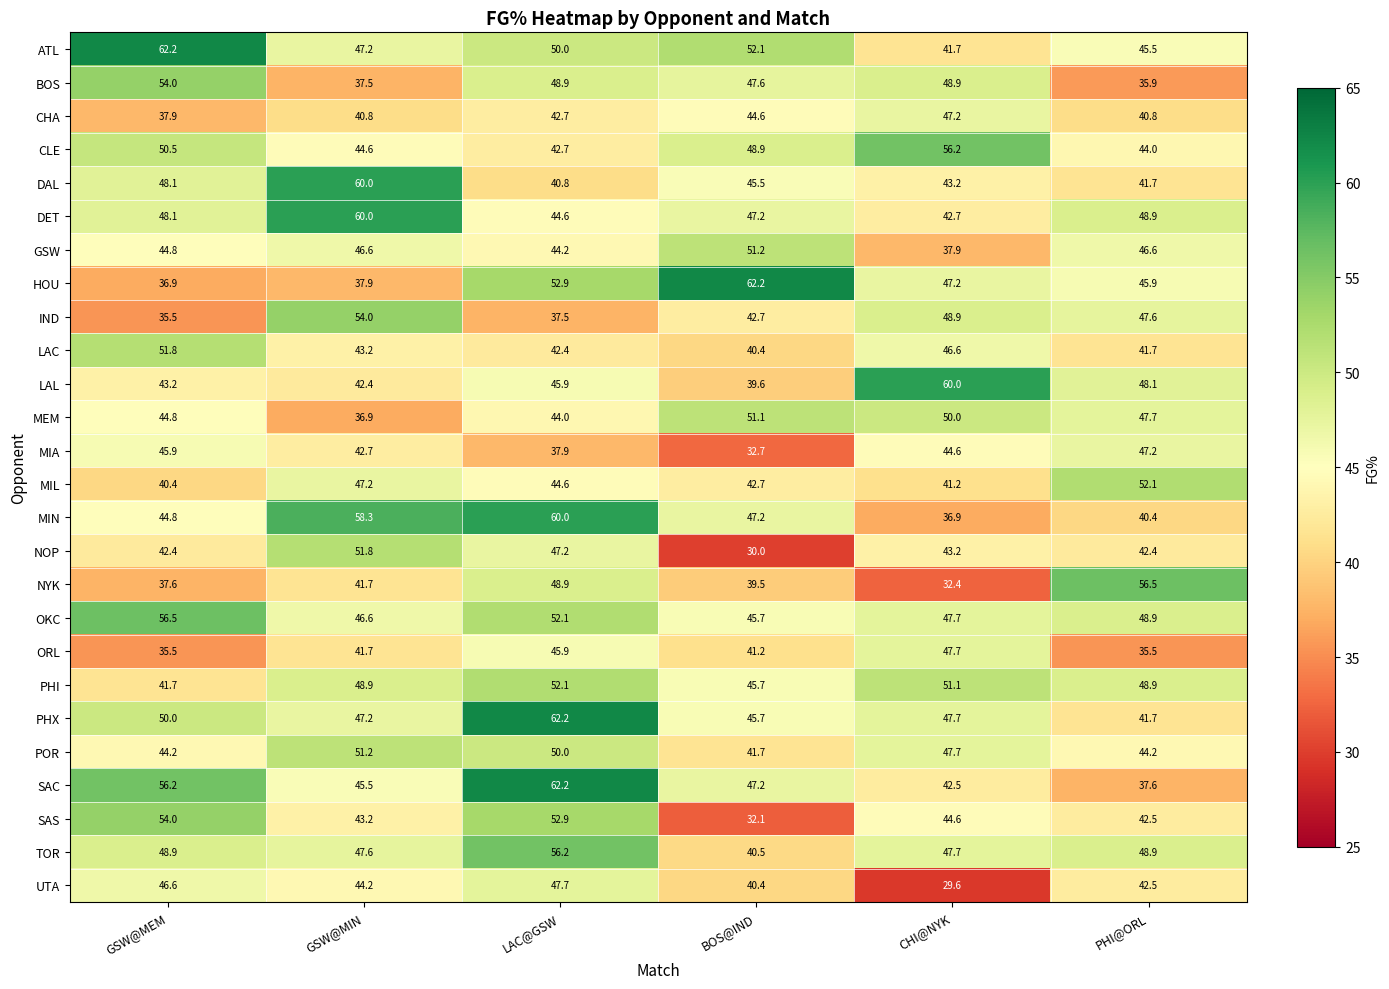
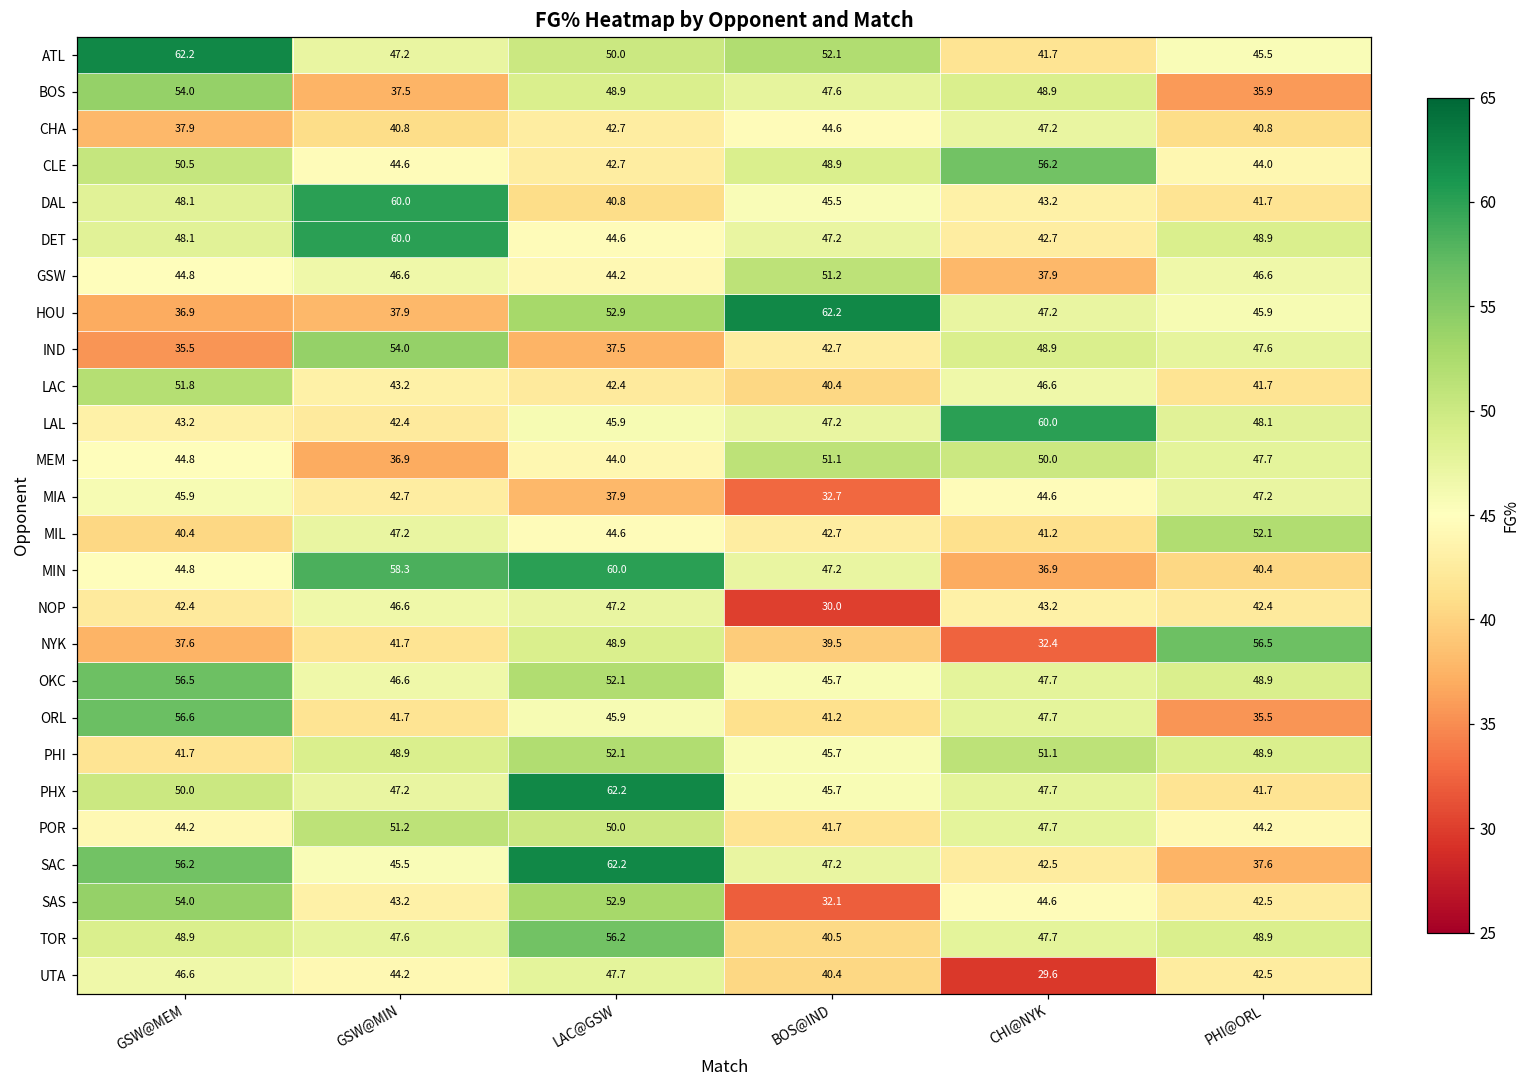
  {
    "ATL": {
      "GSW@MEM": 62.2,
      "GSW@MIN": 47.2,
      "LAC@GSW": 50.0,
      "BOS@IND": 52.1,
      "CHI@NYK": 41.7,
      "PHI@ORL": 45.5
    },
    "BOS": {
      "GSW@MEM": 54.0,
      "GSW@MIN": 37.5,
      "LAC@GSW": 48.9,
      "BOS@IND": 47.6,
      "CHI@NYK": 48.9,
      "PHI@ORL": 35.9
    },
    "CHA": {
      "GSW@MEM": 37.9,
      "GSW@MIN": 40.8,
      "LAC@GSW": 42.7,
      "BOS@IND": 44.6,
      "CHI@NYK": 47.2,
      "PHI@ORL": 40.8
    },
    "CLE": {
      "GSW@MEM": 50.5,
      "GSW@MIN": 44.6,
      "LAC@GSW": 42.7,
      "BOS@IND": 48.9,
      "CHI@NYK": 56.2,
      "PHI@ORL": 44.0
    },
    "DAL": {
      "GSW@MEM": 48.1,
      "GSW@MIN": 60.0,
      "LAC@GSW": 40.8,
      "BOS@IND": 45.5,
      "CHI@NYK": 43.2,
      "PHI@ORL": 41.7
    },
    "DET": {
      "GSW@MEM": 48.1,
      "GSW@MIN": 60.0,
      "LAC@GSW": 44.6,
      "BOS@IND": 47.2,
      "CHI@NYK": 42.7,
      "PHI@ORL": 48.9
    },
    "GSW": {
      "GSW@MEM": 44.8,
      "GSW@MIN": 46.6,
      "LAC@GSW": 44.2,
      "BOS@IND": 51.2,
      "CHI@NYK": 37.9,
      "PHI@ORL": 46.6
    },
    "HOU": {
      "GSW@MEM": 36.9,
      "GSW@MIN": 37.9,
      "LAC@GSW": 52.9,
      "BOS@IND": 62.2,
      "CHI@NYK": 47.2,
      "PHI@ORL": 45.9
    },
    "IND": {
      "GSW@MEM": 35.5,
      "GSW@MIN": 54.0,
      "LAC@GSW": 37.5,
      "BOS@IND": 42.7,
      "CHI@NYK": 48.9,
      "PHI@ORL": 47.6
    },
    "LAC": {
      "GSW@MEM": 51.8,
      "GSW@MIN": 43.2,
      "LAC@GSW": 42.4,
      "BOS@IND": 40.4,
      "CHI@NYK": 46.6,
      "PHI@ORL": 41.7
    },
    "LAL": {
      "GSW@MEM": 43.2,
      "GSW@MIN": 42.4,
      "LAC@GSW": 45.9,
-     "BOS@IND": 39.6,
+     "BOS@IND": 47.2,
      "CHI@NYK": 60.0,
      "PHI@ORL": 48.1
    },
    "MEM": {
      "GSW@MEM": 44.8,
      "GSW@MIN": 36.9,
      "LAC@GSW": 44.0,
      "BOS@IND": 51.1,
      "CHI@NYK": 50.0,
      "PHI@ORL": 47.7
    },
    "MIA": {
      "GSW@MEM": 45.9,
      "GSW@MIN": 42.7,
      "LAC@GSW": 37.9,
      "BOS@IND": 32.7,
      "CHI@NYK": 44.6,
      "PHI@ORL": 47.2
    },
    "MIL": {
      "GSW@MEM": 40.4,
      "GSW@MIN": 47.2,
      "LAC@GSW": 44.6,
      "BOS@IND": 42.7,
      "CHI@NYK": 41.2,
      "PHI@ORL": 52.1
    },
    "MIN": {
      "GSW@MEM": 44.8,
      "GSW@MIN": 58.3,
      "LAC@GSW": 60.0,
      "BOS@IND": 47.2,
      "CHI@NYK": 36.9,
      "PHI@ORL": 40.4
    },
    "NOP": {
      "GSW@MEM": 42.4,
-     "GSW@MIN": 51.8,
+     "GSW@MIN": 46.6,
      "LAC@GSW": 47.2,
      "BOS@IND": 30.0,
      "CHI@NYK": 43.2,
      "PHI@ORL": 42.4
    },
    "NYK": {
      "GSW@MEM": 37.6,
      "GSW@MIN": 41.7,
      "LAC@GSW": 48.9,
      "BOS@IND": 39.5,
      "CHI@NYK": 32.4,
      "PHI@ORL": 56.5
    },
    "OKC": {
      "GSW@MEM": 56.5,
      "GSW@MIN": 46.6,
      "LAC@GSW": 52.1,
      "BOS@IND": 45.7,
      "CHI@NYK": 47.7,
      "PHI@ORL": 48.9
    },
    "ORL": {
-     "GSW@MEM": 35.5,
+     "GSW@MEM": 56.6,
      "GSW@MIN": 41.7,
      "LAC@GSW": 45.9,
      "BOS@IND": 41.2,
      "CHI@NYK": 47.7,
      "PHI@ORL": 35.5
    },
    "PHI": {
      "GSW@MEM": 41.7,
      "GSW@MIN": 48.9,
      "LAC@GSW": 52.1,
      "BOS@IND": 45.7,
      "CHI@NYK": 51.1,
      "PHI@ORL": 48.9
    },
    "PHX": {
      "GSW@MEM": 50.0,
      "GSW@MIN": 47.2,
      "LAC@GSW": 62.2,
      "BOS@IND": 45.7,
      "CHI@NYK": 47.7,
      "PHI@ORL": 41.7
    },
    "POR": {
      "GSW@MEM": 44.2,
      "GSW@MIN": 51.2,
      "LAC@GSW": 50.0,
      "BOS@IND": 41.7,
      "CHI@NYK": 47.7,
      "PHI@ORL": 44.2
    },
    "SAC": {
      "GSW@MEM": 56.2,
      "GSW@MIN": 45.5,
      "LAC@GSW": 62.2,
      "BOS@IND": 47.2,
      "CHI@NYK": 42.5,
      "PHI@ORL": 37.6
    },
    "SAS": {
      "GSW@MEM": 54.0,
      "GSW@MIN": 43.2,
      "LAC@GSW": 52.9,
      "BOS@IND": 32.1,
      "CHI@NYK": 44.6,
      "PHI@ORL": 42.5
    },
    "TOR": {
      "GSW@MEM": 48.9,
      "GSW@MIN": 47.6,
      "LAC@GSW": 56.2,
      "BOS@IND": 40.5,
      "CHI@NYK": 47.7,
      "PHI@ORL": 48.9
    },
    "UTA": {
      "GSW@MEM": 46.6,
      "GSW@MIN": 44.2,
      "LAC@GSW": 47.7,
      "BOS@IND": 40.4,
      "CHI@NYK": 29.6,
      "PHI@ORL": 42.5
    }
  }
